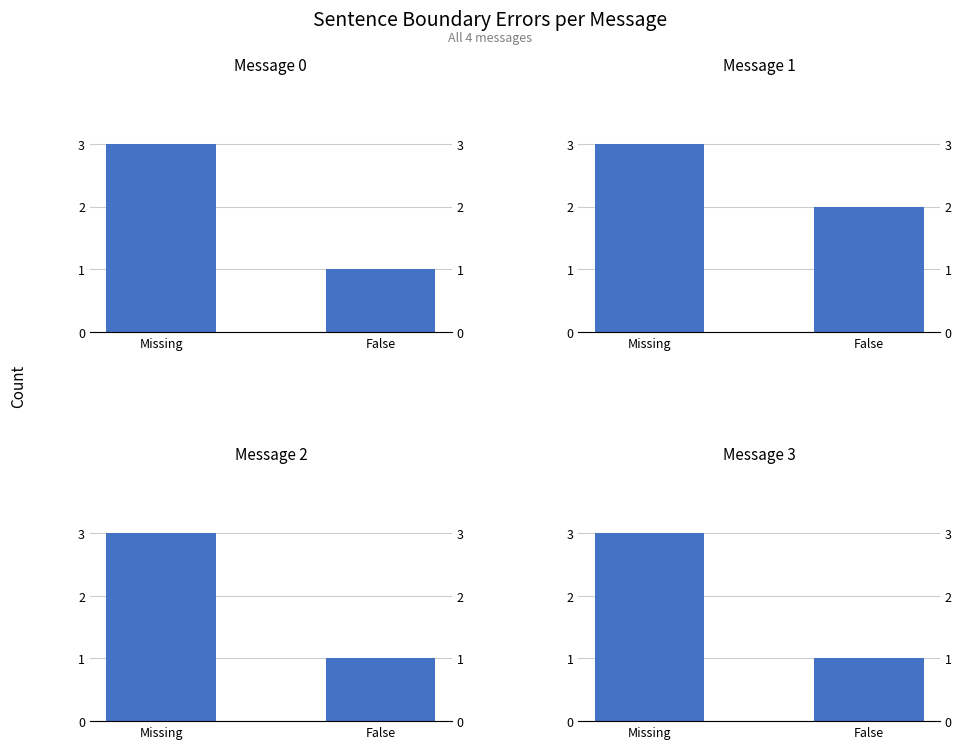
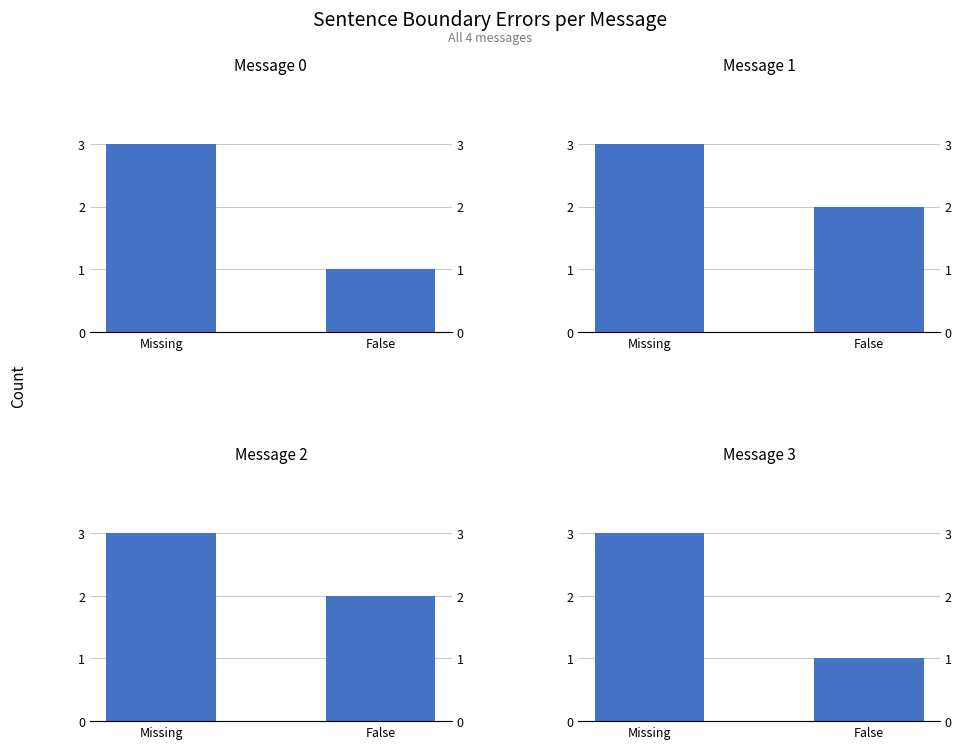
  {
    "Message 0": {
      "Missing": 3.0,
      "False": 1.0
    },
    "Message 1": {
      "Missing": 3.0,
      "False": 2.0
    },
    "Message 2": {
      "Missing": 3,
-     "False": 1
+     "False": 2
    },
    "Message 3": {
      "Missing": 3.0,
      "False": 1.0
    }
  }
